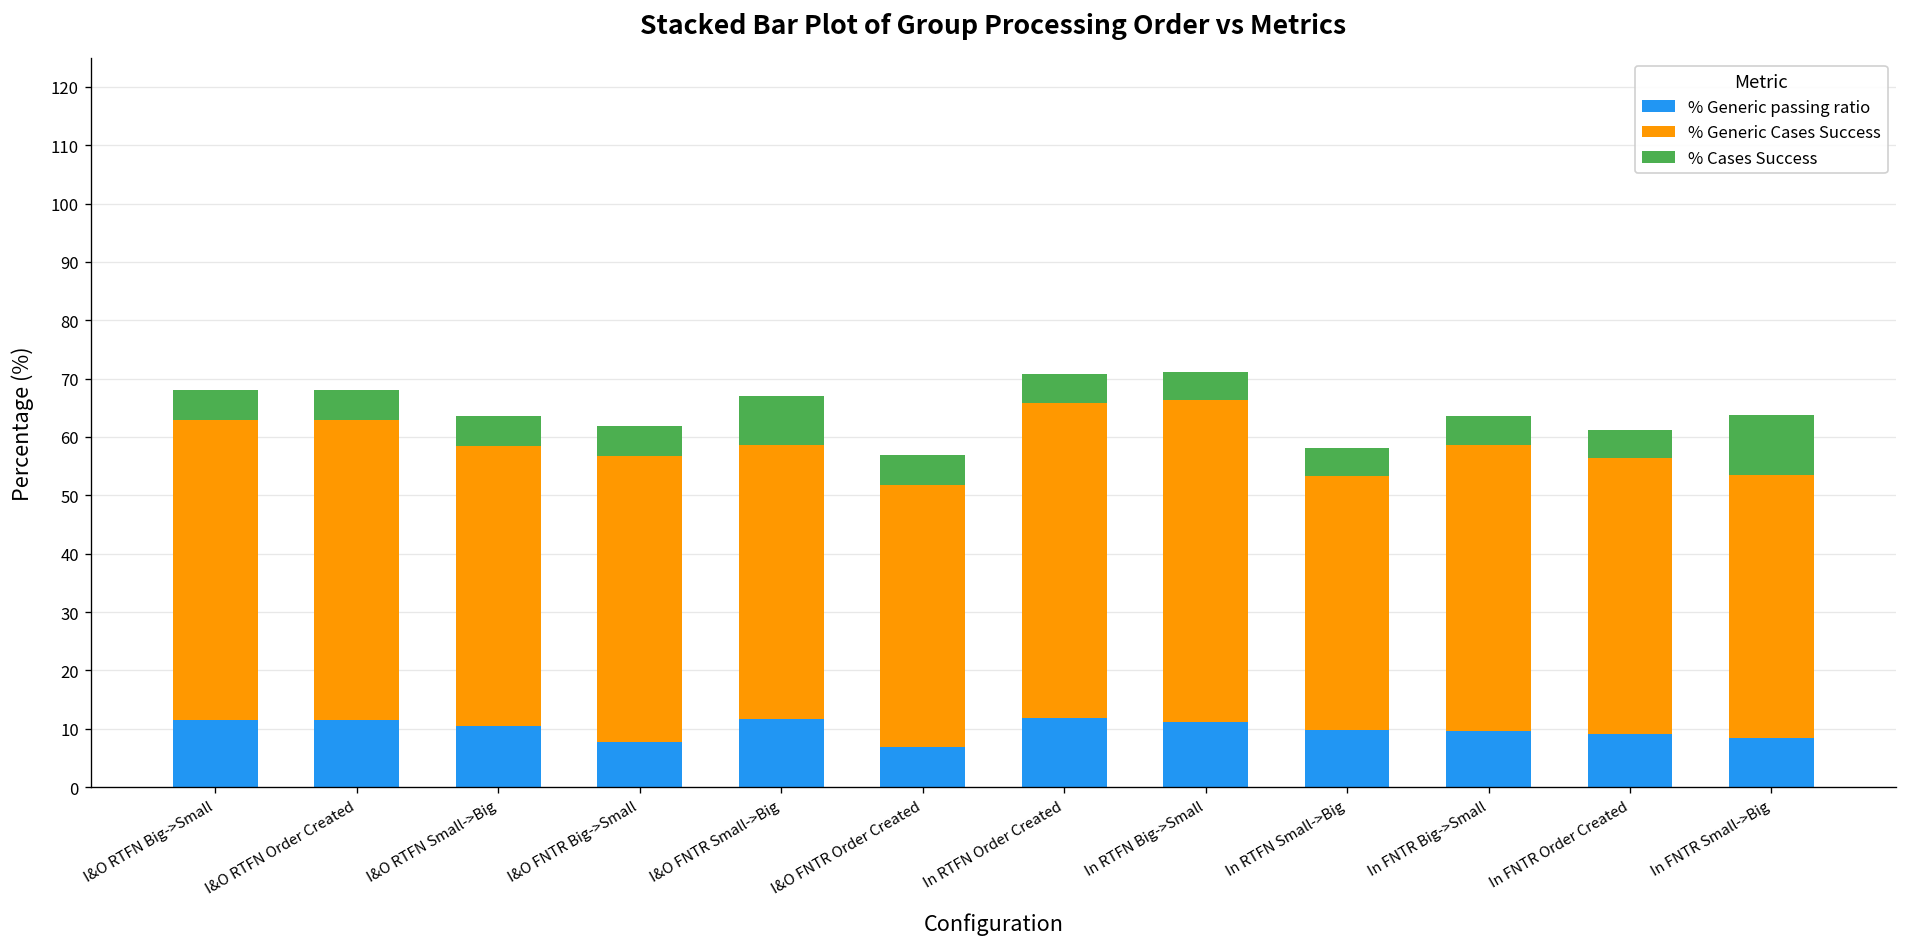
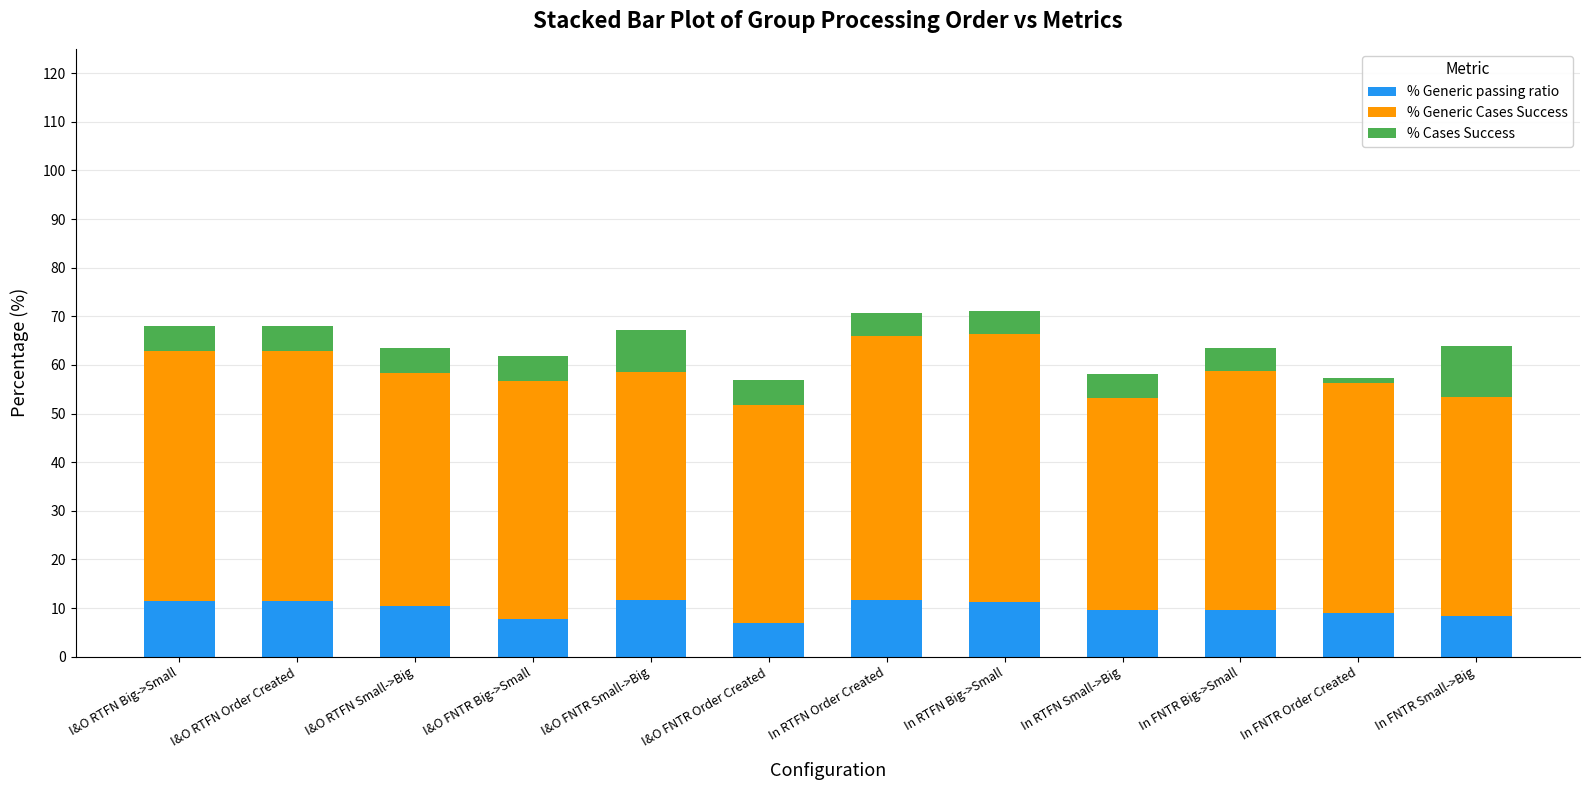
  {
    "% Generic passing ratio": {
      "I&O RTFN Big->Small": 11,
      "I&O RTFN Order Created": 11,
      "I&O RTFN Small->Big": 10,
      "I&O FNTR Big->Small": 8,
      "I&O FNTR Small->Big": 12,
      "I&O FNTR Order Created": 7,
      "In RTFN Order Created": 12,
      "In RTFN Big->Small": 11,
      "In RTFN Small->Big": 10,
      "In FNTR Big->Small": 10,
      "In FNTR Order Created": 9,
      "In FNTR Small->Big": 8
    },
    "% Generic Cases Success": {
      "I&O RTFN Big->Small": 51,
      "I&O RTFN Order Created": 51,
      "I&O RTFN Small->Big": 48,
      "I&O FNTR Big->Small": 49,
      "I&O FNTR Small->Big": 47,
      "I&O FNTR Order Created": 45,
      "In RTFN Order Created": 54,
      "In RTFN Big->Small": 55,
      "In RTFN Small->Big": 44,
      "In FNTR Big->Small": 49,
      "In FNTR Order Created": 47,
      "In FNTR Small->Big": 45
    },
    "% Cases Success": {
      "I&O RTFN Big->Small": 5,
      "I&O RTFN Order Created": 5,
      "I&O RTFN Small->Big": 5,
      "I&O FNTR Big->Small": 5,
      "I&O FNTR Small->Big": 8,
      "I&O FNTR Order Created": 5,
      "In RTFN Order Created": 5,
      "In RTFN Big->Small": 5,
      "In RTFN Small->Big": 5,
      "In FNTR Big->Small": 5,
-     "In FNTR Order Created": 5,
+     "In FNTR Order Created": 1,
      "In FNTR Small->Big": 10
    }
  }
